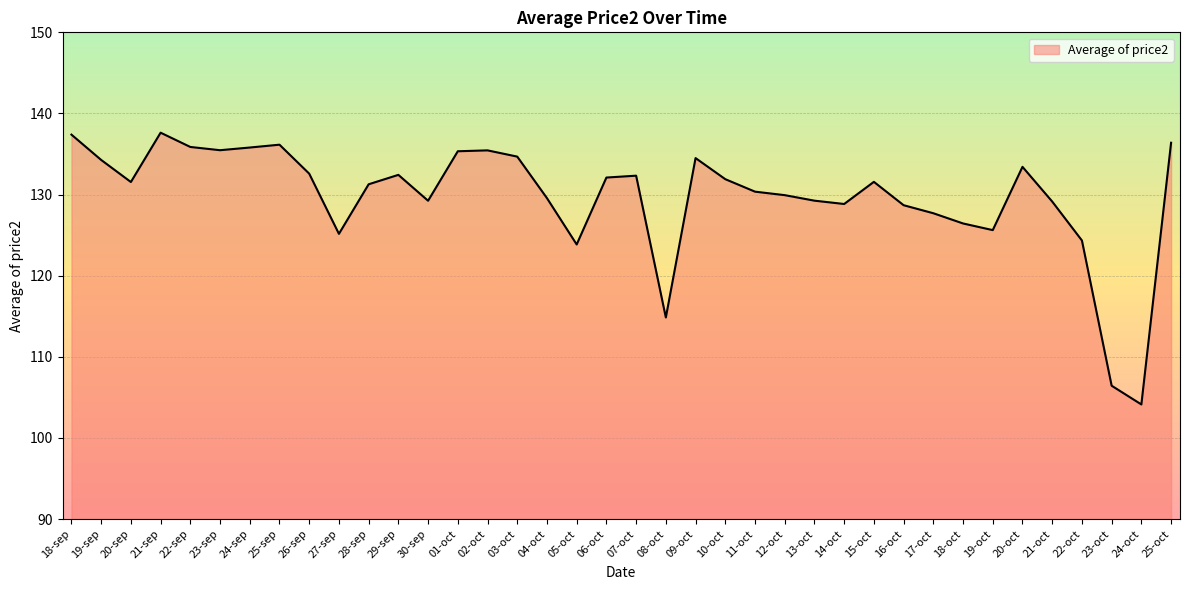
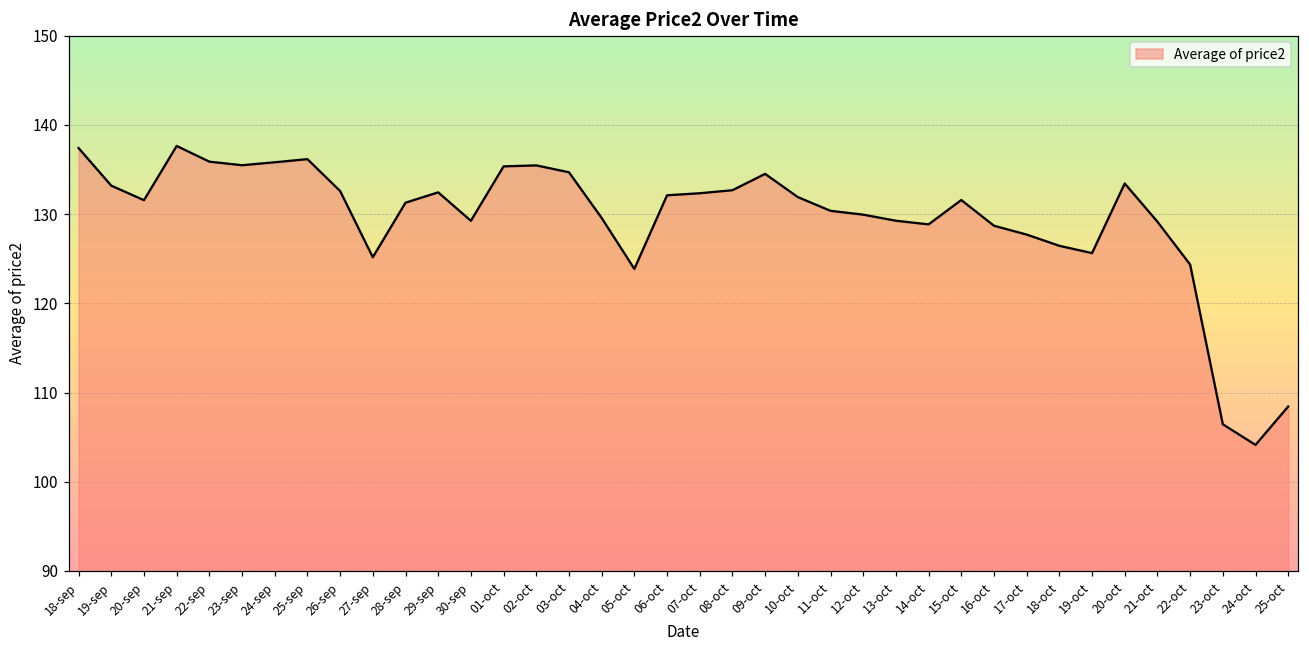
  {
    "18-sep": 137,
-   "19-sep": 134,
+   "19-sep": 133,
    "20-sep": 132,
    "21-sep": 138,
    "22-sep": 136,
    "23-sep": 135,
    "24-sep": 136,
    "25-sep": 136,
    "26-sep": 133,
    "27-sep": 125,
    "28-sep": 131,
    "29-sep": 132,
    "30-sep": 129,
    "01-oct": 135,
    "02-oct": 135,
    "03-oct": 135,
    "04-oct": 130,
    "05-oct": 124,
    "06-oct": 132,
    "07-oct": 132,
-   "08-oct": 115,
+   "08-oct": 133,
    "09-oct": 135,
    "10-oct": 132,
    "11-oct": 130,
    "12-oct": 130,
    "13-oct": 129,
    "14-oct": 129,
    "15-oct": 132,
    "16-oct": 129,
    "17-oct": 128,
    "18-oct": 126,
    "19-oct": 126,
    "20-oct": 133,
    "21-oct": 129,
    "22-oct": 124,
    "23-oct": 106,
    "24-oct": 104,
-   "25-oct": 136
+   "25-oct": 108
  }
